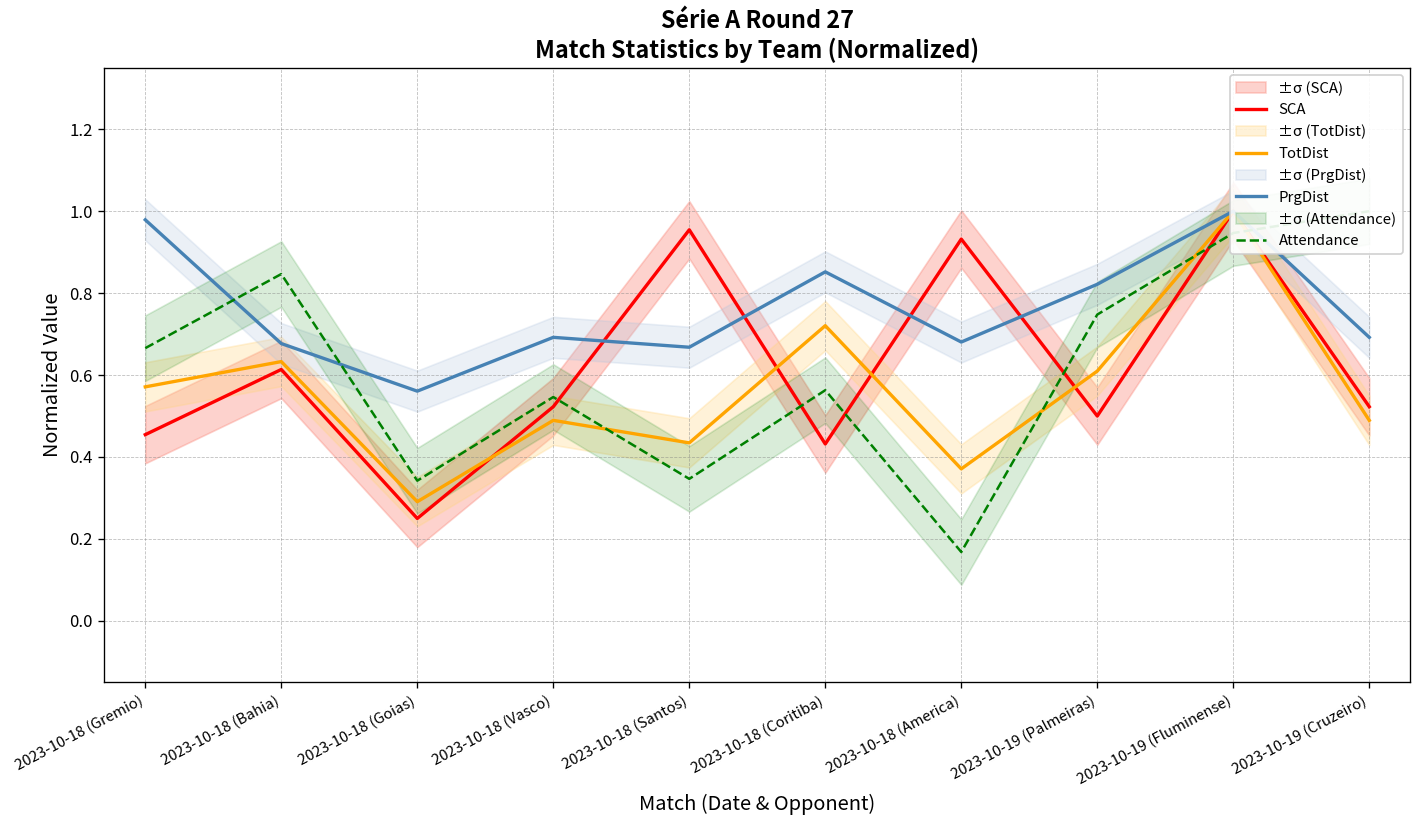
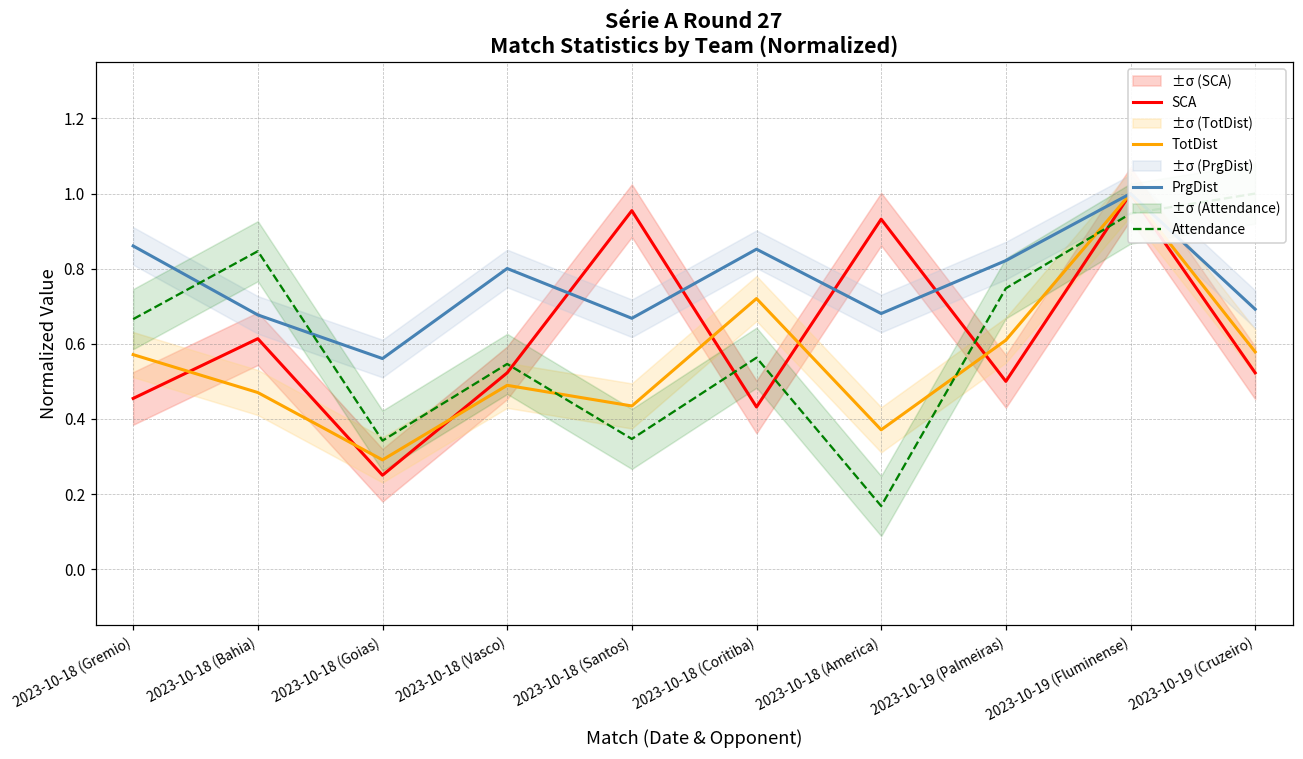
  {
    "SCA": {
      "2023-10-18 (Gremio)": 0.45,
      "2023-10-18 (Bahia)": 0.61,
      "2023-10-18 (Goias)": 0.25,
      "2023-10-18 (Vasco)": 0.52,
      "2023-10-18 (Santos)": 0.95,
      "2023-10-18 (Coritiba)": 0.43,
      "2023-10-18 (America)": 0.93,
      "2023-10-19 (Palmeiras)": 0.50,
      "2023-10-19 (Cruzeiro)": 0.52
    },
    "TotDist": {
      "2023-10-18 (Gremio)": 0.57,
-     "2023-10-18 (Bahia)": 0.63,
+     "2023-10-18 (Bahia)": 0.47,
      "2023-10-18 (Goias)": 0.29,
      "2023-10-18 (Vasco)": 0.49,
      "2023-10-18 (Santos)": 0.43,
      "2023-10-18 (Coritiba)": 0.72,
      "2023-10-18 (America)": 0.37,
      "2023-10-19 (Palmeiras)": 0.61,
-     "2023-10-19 (Cruzeiro)": 0.49
+     "2023-10-19 (Cruzeiro)": 0.58
    },
    "PrgDist": {
-     "2023-10-18 (Gremio)": 0.98,
+     "2023-10-18 (Gremio)": 0.86,
      "2023-10-18 (Goias)": 0.56,
-     "2023-10-18 (Vasco)": 0.69,
+     "2023-10-18 (Vasco)": 0.80,
      "2023-10-18 (Santos)": 0.67,
      "2023-10-18 (Coritiba)": 0.85,
      "2023-10-18 (America)": 0.68,
      "2023-10-19 (Cruzeiro)": 0.69
    }
  }
